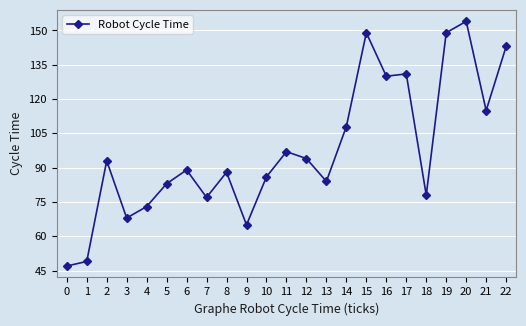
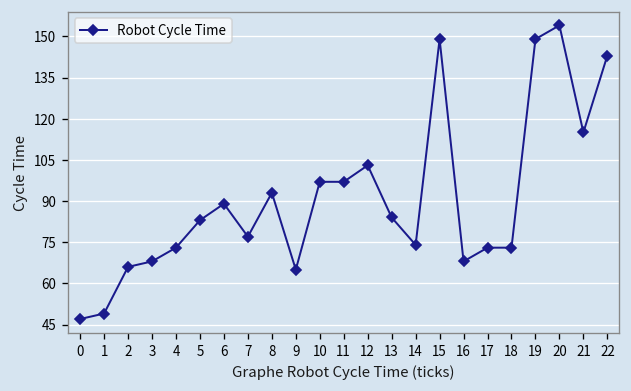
  {
    "0": 47,
    "1": 49,
-   "2": 93,
+   "2": 66,
    "3": 68,
    "4": 73,
    "5": 83,
    "6": 89,
    "7": 77,
-   "8": 88,
+   "8": 93,
    "9": 65,
-   "10": 86,
+   "10": 97,
    "11": 97,
-   "12": 94,
+   "12": 103,
    "13": 84,
-   "14": 108,
+   "14": 74,
    "15": 149,
-   "16": 130,
-   "17": 131,
-   "18": 78,
+   "16": 68,
+   "17": 73,
+   "18": 73,
    "19": 149,
    "20": 154,
    "21": 115,
    "22": 143
  }
